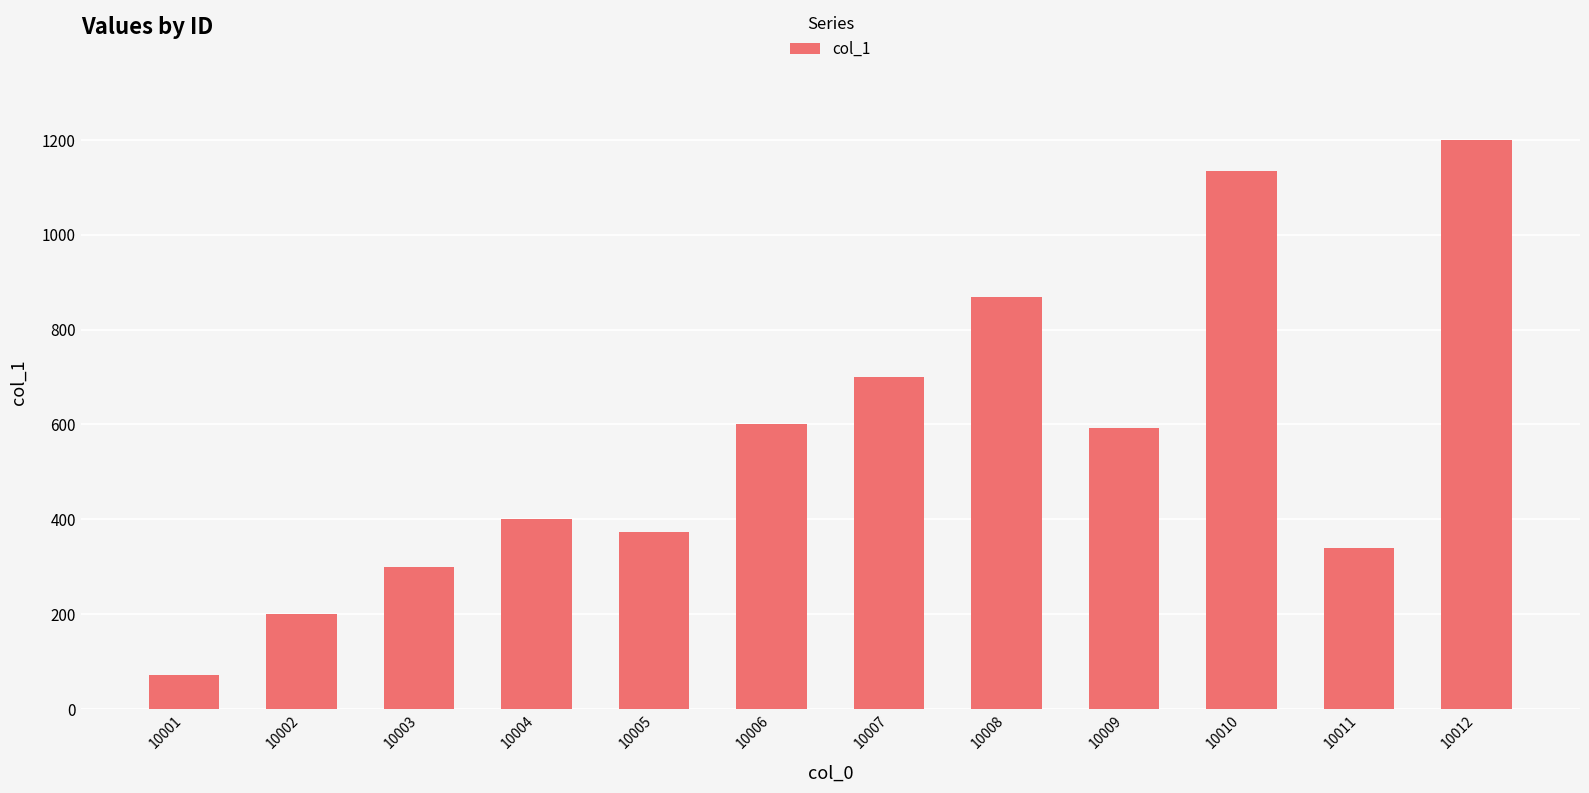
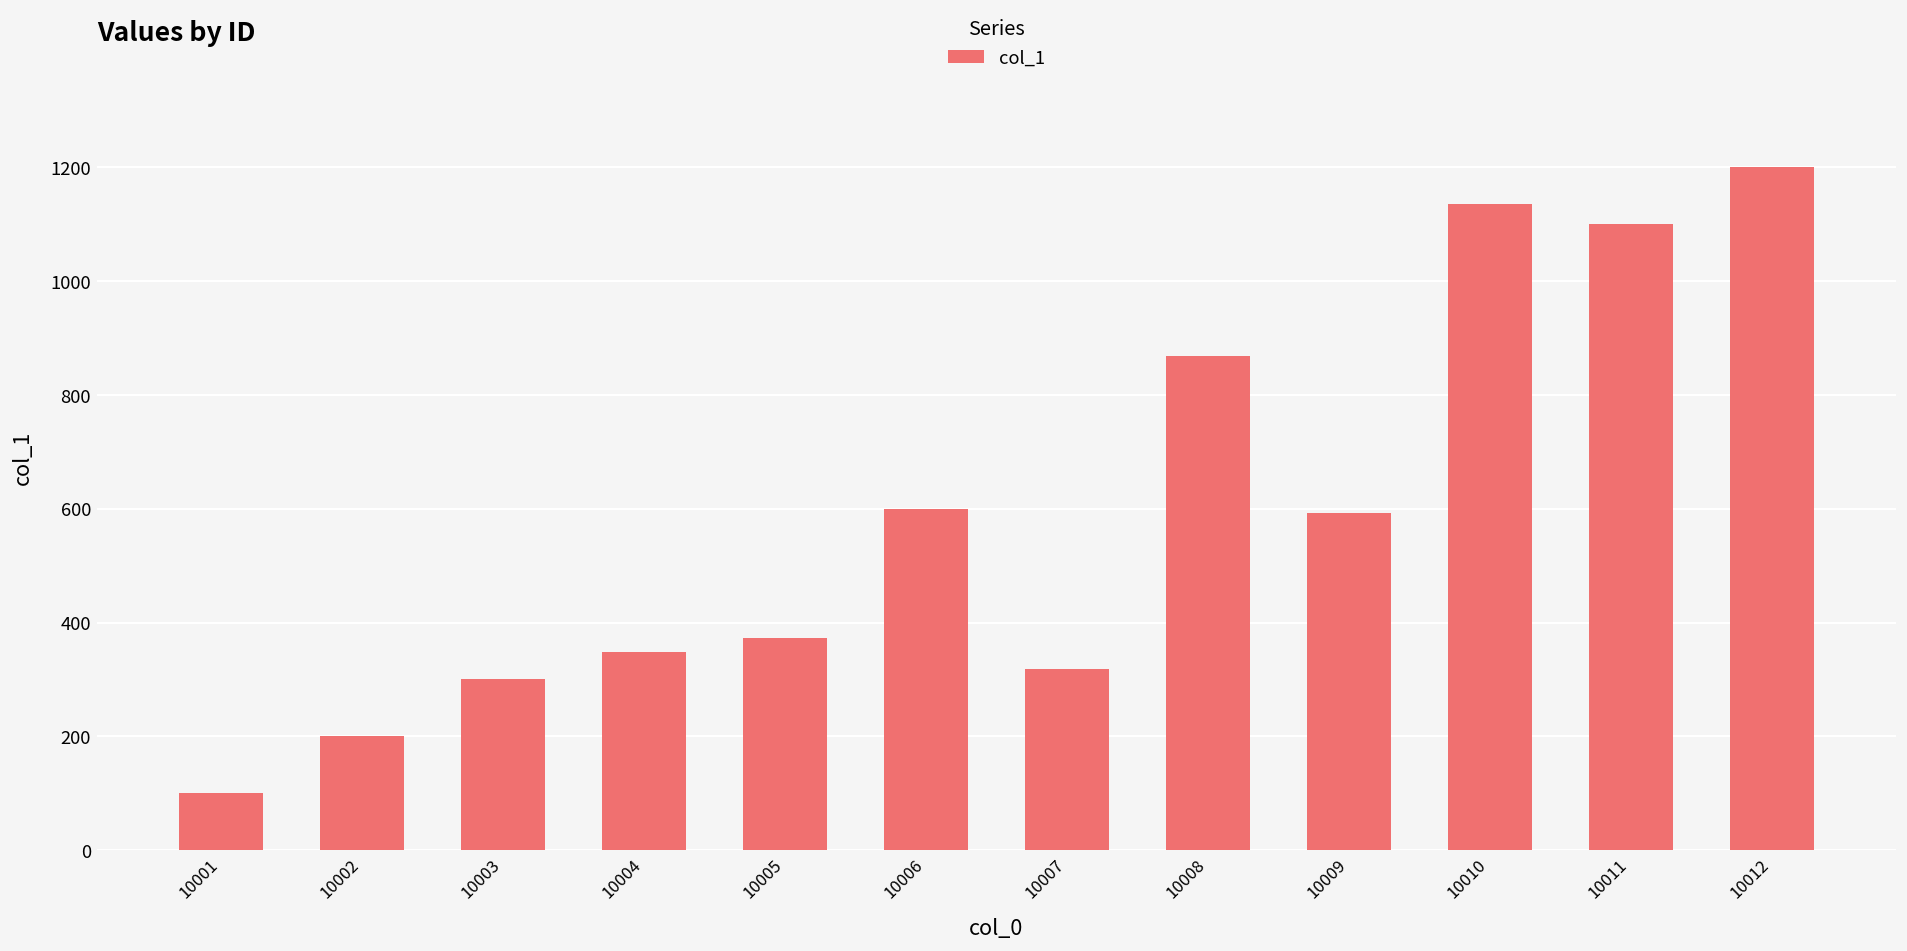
  {
-   "10001": 70,
+   "10001": 100,
    "10002": 200,
    "10003": 300,
-   "10004": 400,
+   "10004": 350,
    "10005": 370,
    "10006": 600,
-   "10007": 700,
+   "10007": 320,
    "10008": 870,
    "10009": 590,
    "10010": 1130,
-   "10011": 340,
+   "10011": 1100,
    "10012": 1200
  }
